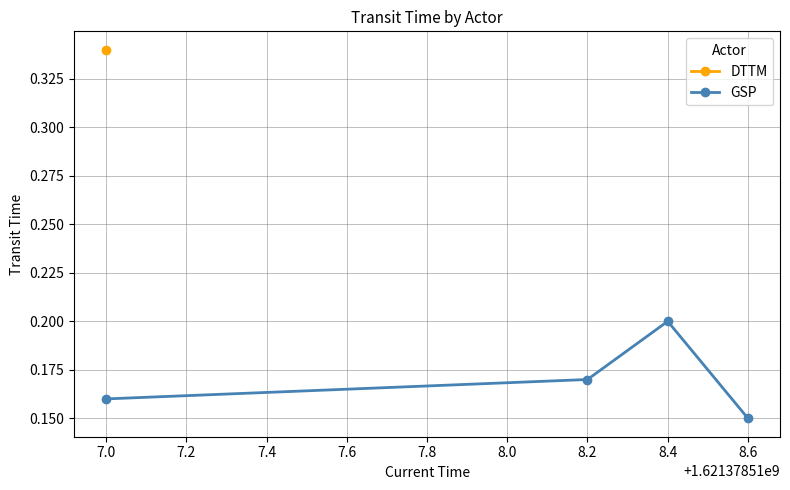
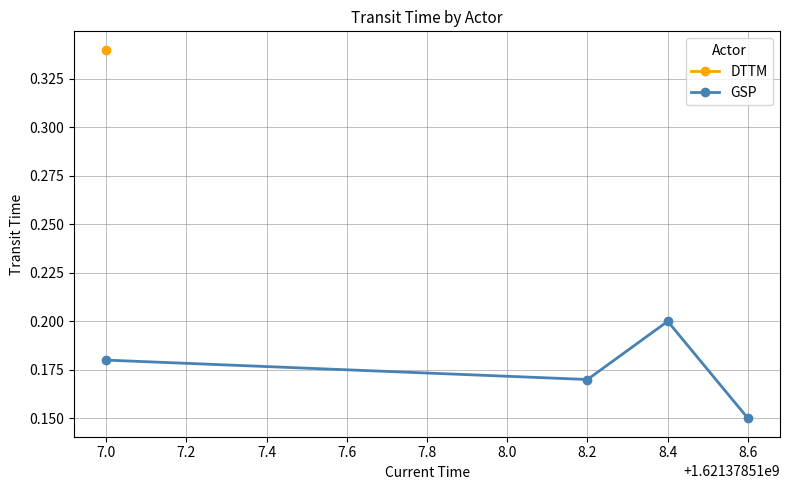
  {
    "DTTM": {
      "7.0": 0.34
    },
    "GSP": {
-     "7.0": 0.16,
+     "7.0": 0.18,
      "8.2": 0.17,
      "8.4": 0.20,
      "8.6": 0.15
    }
  }
